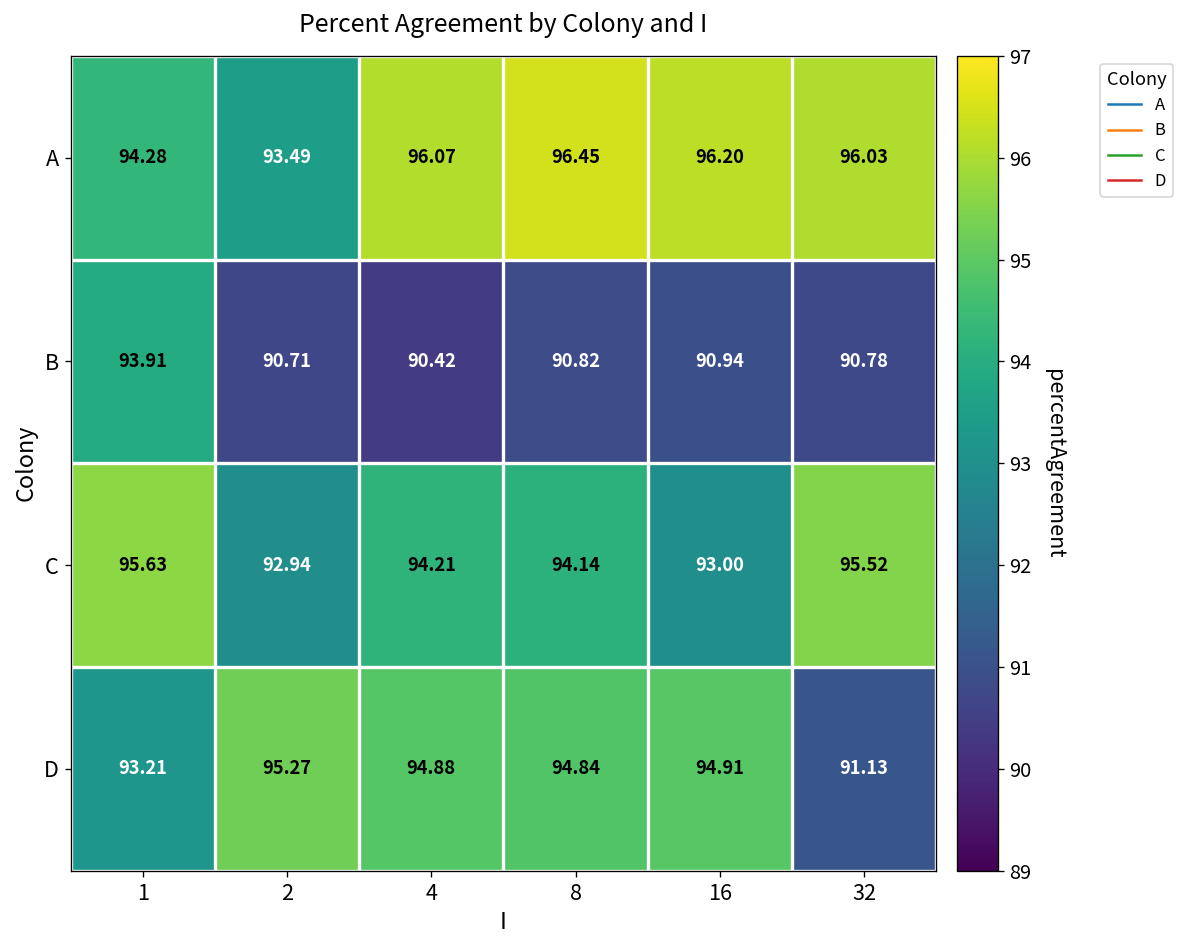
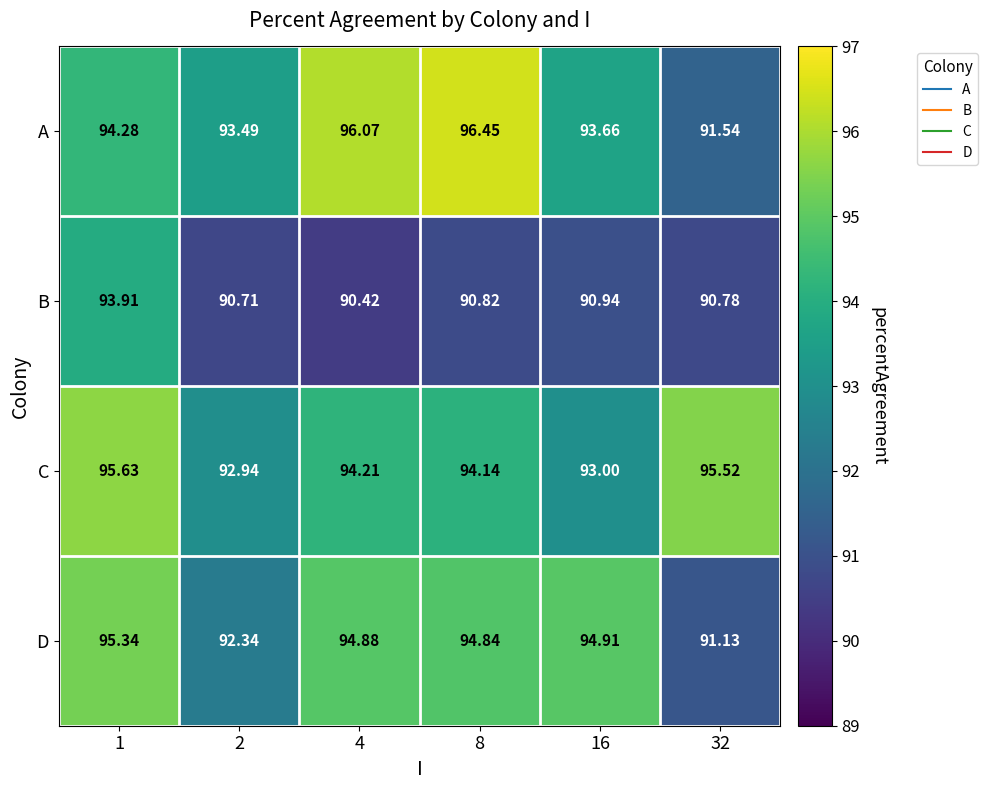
  {
    "A": {
      "1": 94.28,
      "2": 93.49,
      "4": 96.07,
      "8": 96.45,
-     "16": 96.20,
-     "32": 96.03
+     "16": 93.66,
+     "32": 91.54
    },
    "B": {
      "1": 93.91,
      "2": 90.71,
      "4": 90.42,
      "8": 90.82,
      "16": 90.94,
      "32": 90.78
    },
    "C": {
      "1": 95.63,
      "2": 92.94,
      "4": 94.21,
      "8": 94.14,
      "16": 93.00,
      "32": 95.52
    },
    "D": {
-     "1": 93.21,
-     "2": 95.27,
+     "1": 95.34,
+     "2": 92.34,
      "4": 94.88,
      "8": 94.84,
      "16": 94.91,
      "32": 91.13
    }
  }
